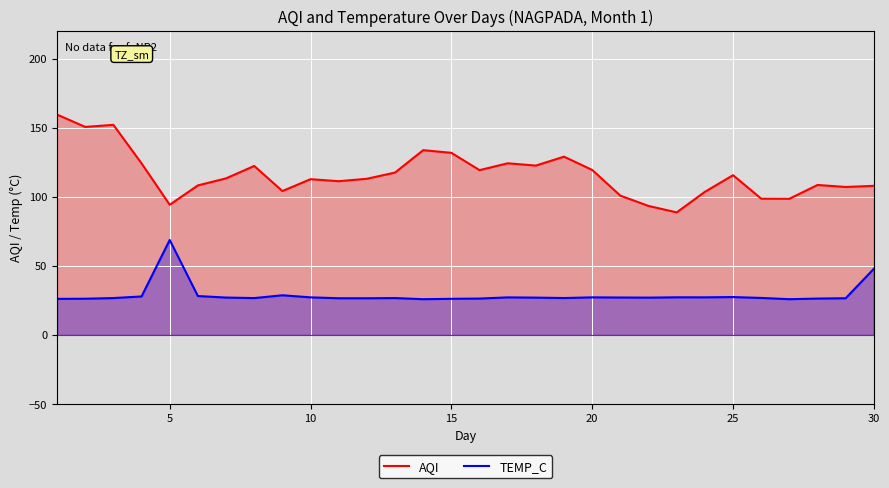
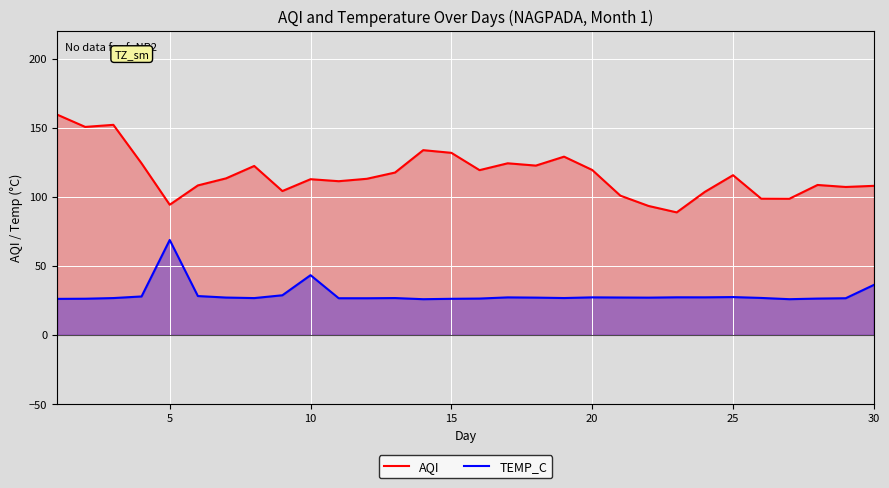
  {
    "AQI": {
      "5": 94,
      "10": 113,
      "15": 132,
      "20": 119,
      "25": 116,
      "30": 108
    },
    "TEMP_C": {
      "5": 69,
-     "10": 27,
+     "10": 43,
      "15": 26,
      "20": 27,
      "25": 27,
-     "30": 48
+     "30": 36
    }
  }
